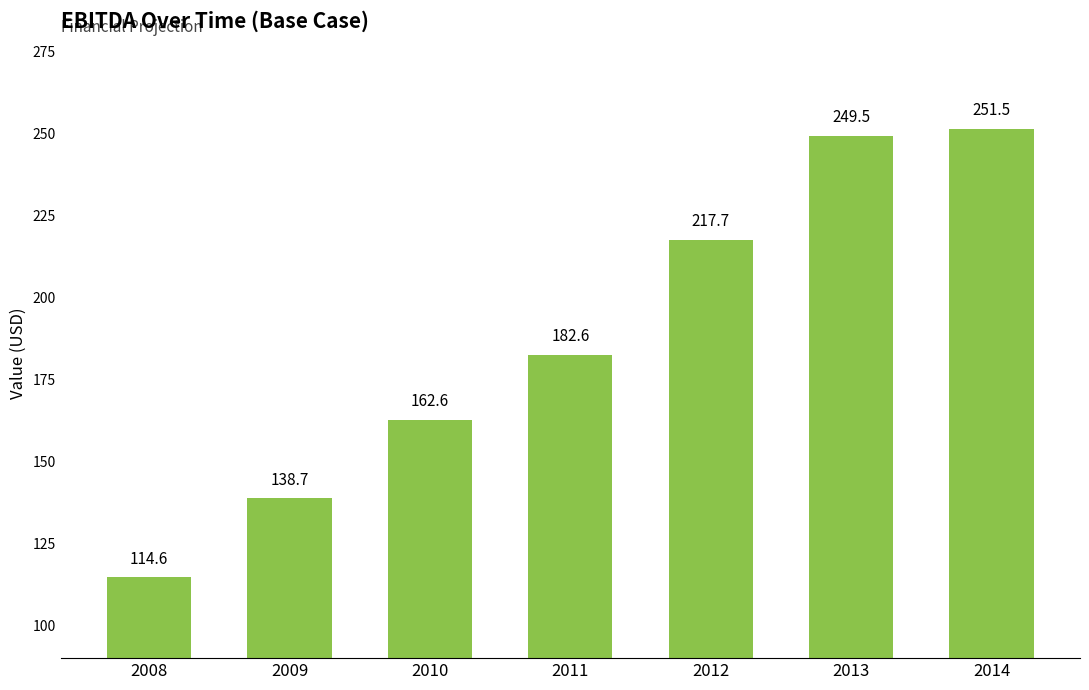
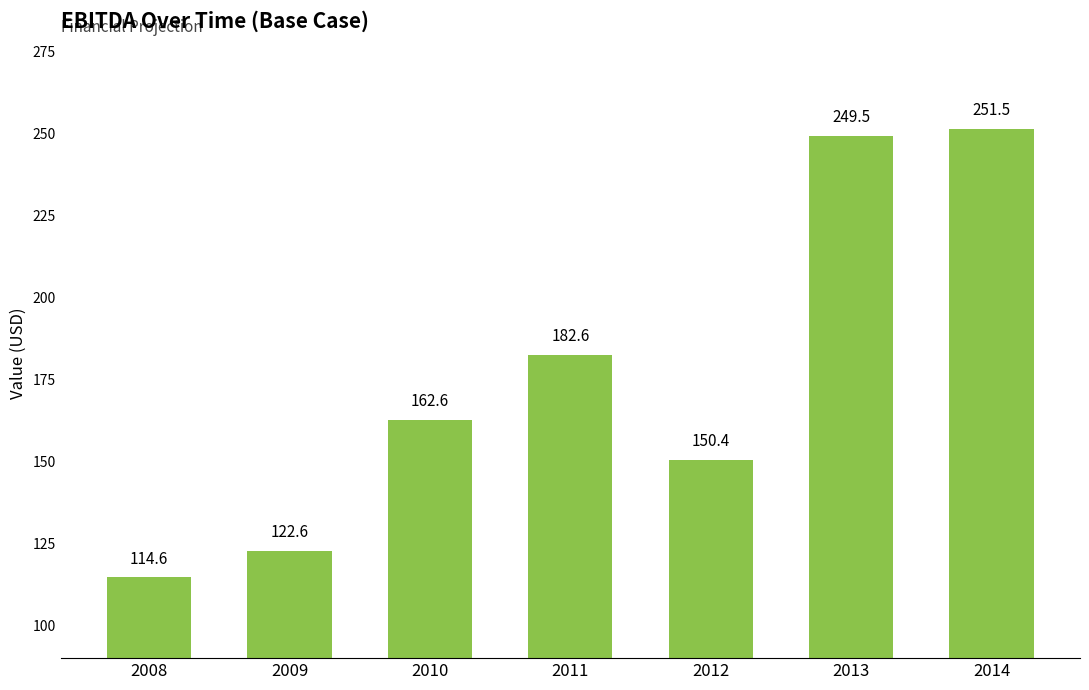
  {
    "2008": 114.6,
-   "2009": 138.7,
+   "2009": 122.6,
    "2010": 162.6,
    "2011": 182.6,
-   "2012": 217.7,
+   "2012": 150.4,
    "2013": 249.5,
    "2014": 251.5
  }
